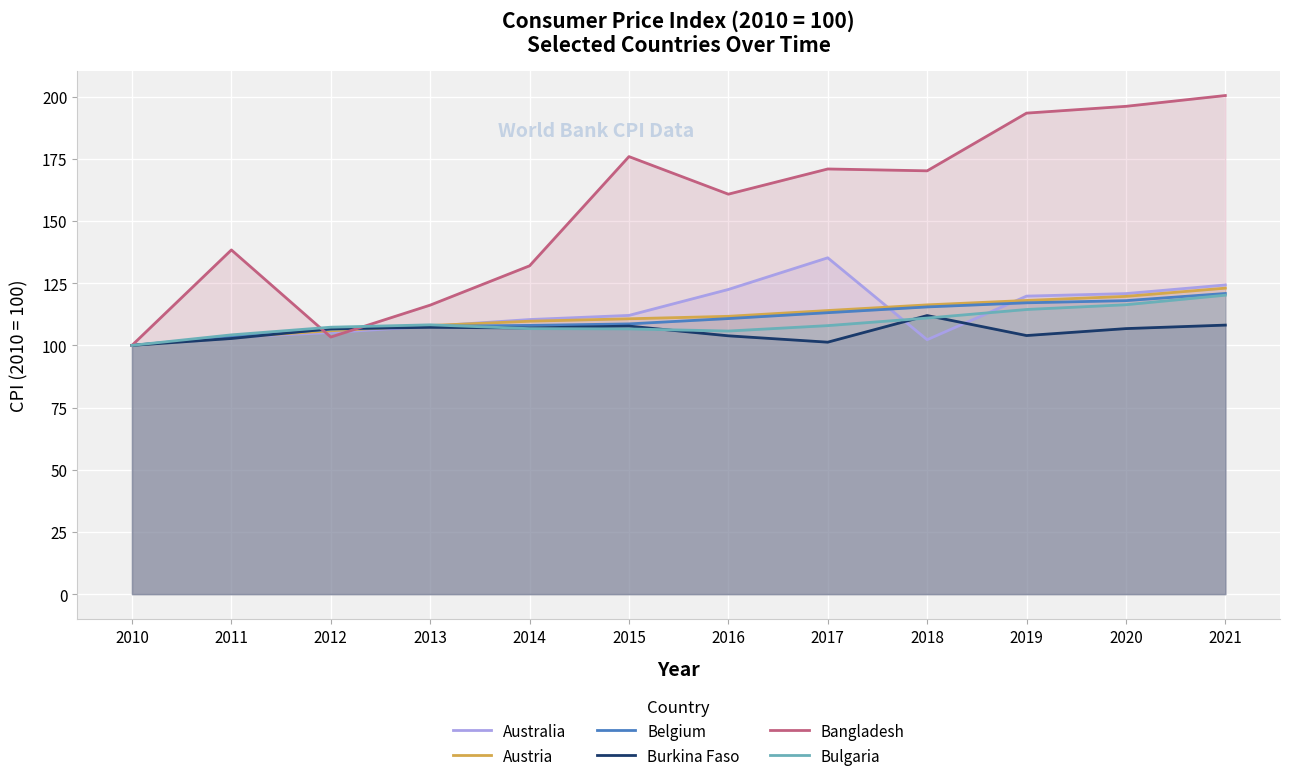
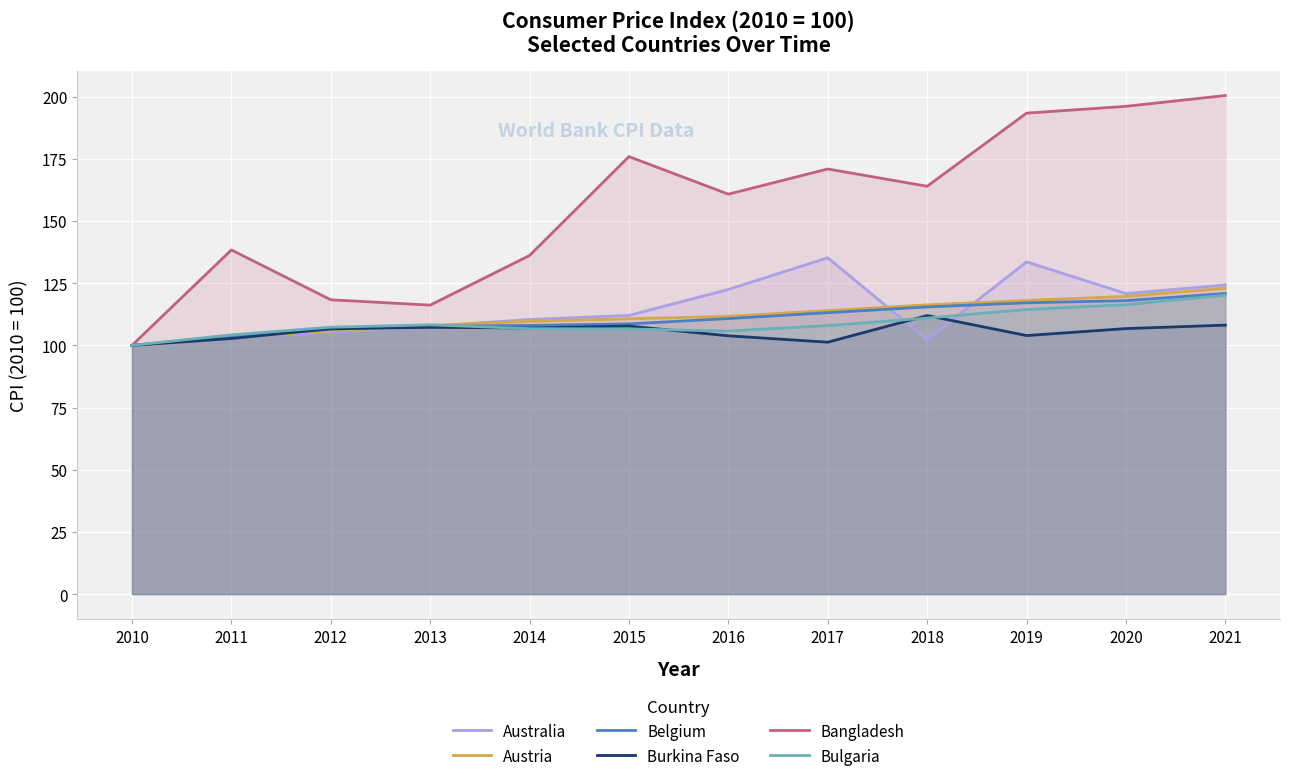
  {
    "Australia": {
      "2015": 112,
      "2016": 122,
      "2017": 135,
      "2018": 102,
-     "2019": 120,
+     "2019": 134,
      "2020": 121,
      "2021": 124
    },
    "Austria": {
      "2015": 111,
      "2020": 120,
      "2021": 123
    },
    "Burkina Faso": {
      "2016": 104,
      "2017": 101,
      "2019": 104,
      "2020": 107,
      "2021": 108
    },
    "Bangladesh": {
      "2011": 138,
-     "2012": 103,
+     "2012": 118,
      "2013": 116,
-     "2014": 132,
+     "2014": 136,
      "2015": 176,
      "2016": 161,
      "2017": 171,
-     "2018": 170,
+     "2018": 164,
      "2019": 193,
      "2020": 196,
      "2021": 200
    }
  }
